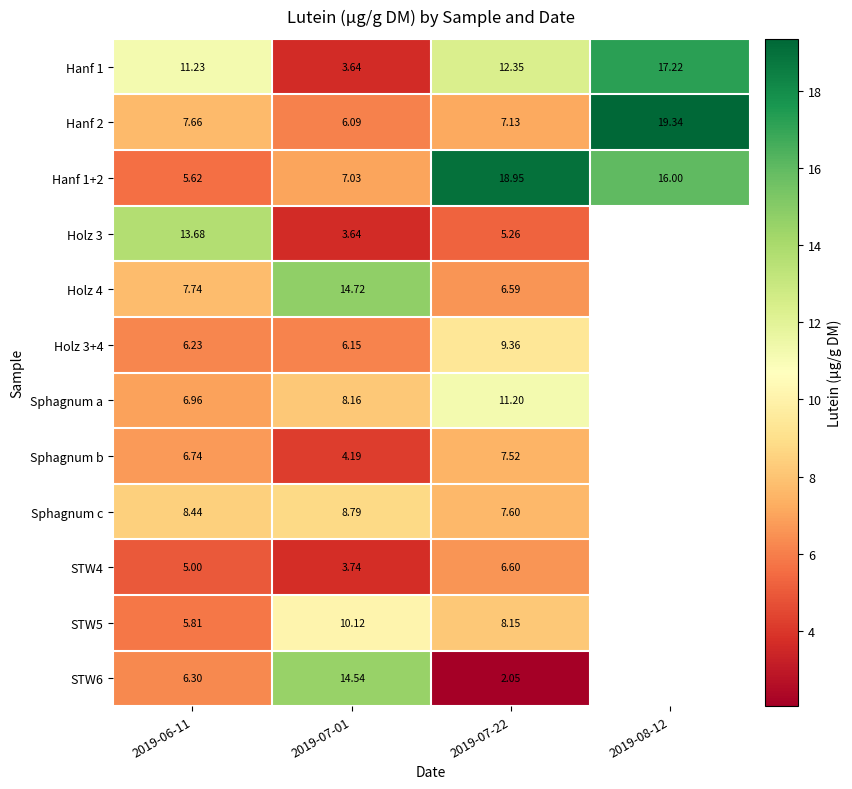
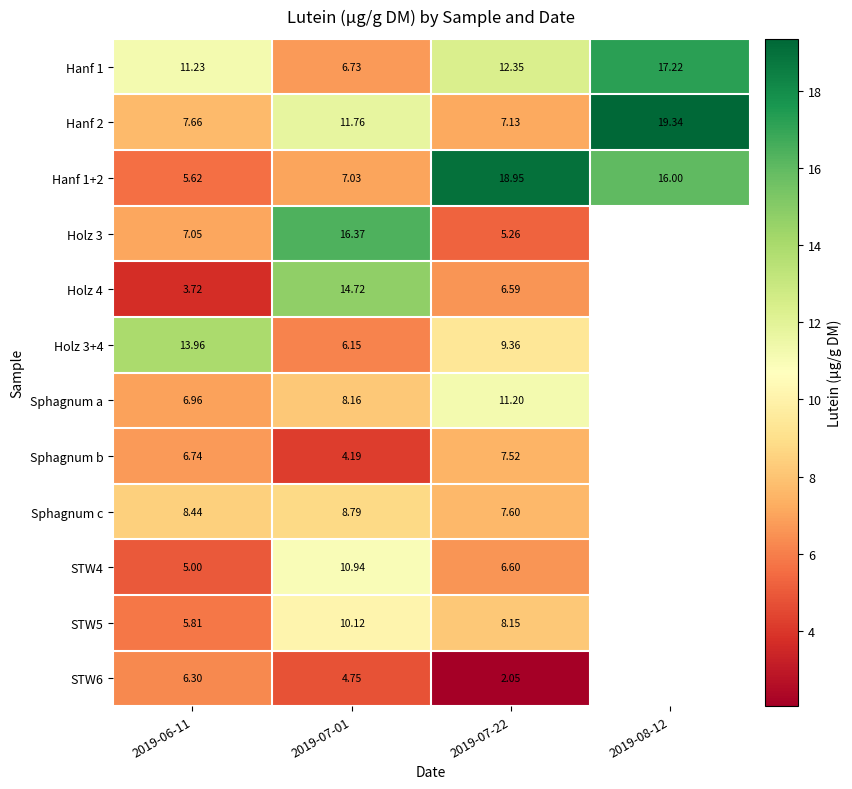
  {
    "Hanf 1": {
      "2019-06-11": 11.23,
-     "2019-07-01": 3.64,
+     "2019-07-01": 6.73,
      "2019-07-22": 12.35,
      "2019-08-12": 17.22
    },
    "Hanf 2": {
      "2019-06-11": 7.66,
-     "2019-07-01": 6.09,
+     "2019-07-01": 11.76,
      "2019-07-22": 7.13,
      "2019-08-12": 19.34
    },
    "Hanf 1+2": {
      "2019-06-11": 5.62,
      "2019-07-01": 7.03,
      "2019-07-22": 18.95,
      "2019-08-12": 16.00
    },
    "Holz 3": {
-     "2019-06-11": 13.68,
-     "2019-07-01": 3.64,
+     "2019-06-11": 7.05,
+     "2019-07-01": 16.37,
      "2019-07-22": 5.26
    },
    "Holz 4": {
-     "2019-06-11": 7.74,
+     "2019-06-11": 3.72,
      "2019-07-01": 14.72,
      "2019-07-22": 6.59
    },
    "Holz 3+4": {
-     "2019-06-11": 6.23,
+     "2019-06-11": 13.96,
      "2019-07-01": 6.15,
      "2019-07-22": 9.36
    },
    "Sphagnum a": {
      "2019-06-11": 6.96,
      "2019-07-01": 8.16,
      "2019-07-22": 11.20
    },
    "Sphagnum b": {
      "2019-06-11": 6.74,
      "2019-07-01": 4.19,
      "2019-07-22": 7.52
    },
    "Sphagnum c": {
      "2019-06-11": 8.44,
      "2019-07-01": 8.79,
      "2019-07-22": 7.60
    },
    "STW4": {
      "2019-06-11": 5.00,
-     "2019-07-01": 3.74,
+     "2019-07-01": 10.94,
      "2019-07-22": 6.60
    },
    "STW5": {
      "2019-06-11": 5.81,
      "2019-07-01": 10.12,
      "2019-07-22": 8.15
    },
    "STW6": {
      "2019-06-11": 6.30,
-     "2019-07-01": 14.54,
+     "2019-07-01": 4.75,
      "2019-07-22": 2.05
    }
  }
